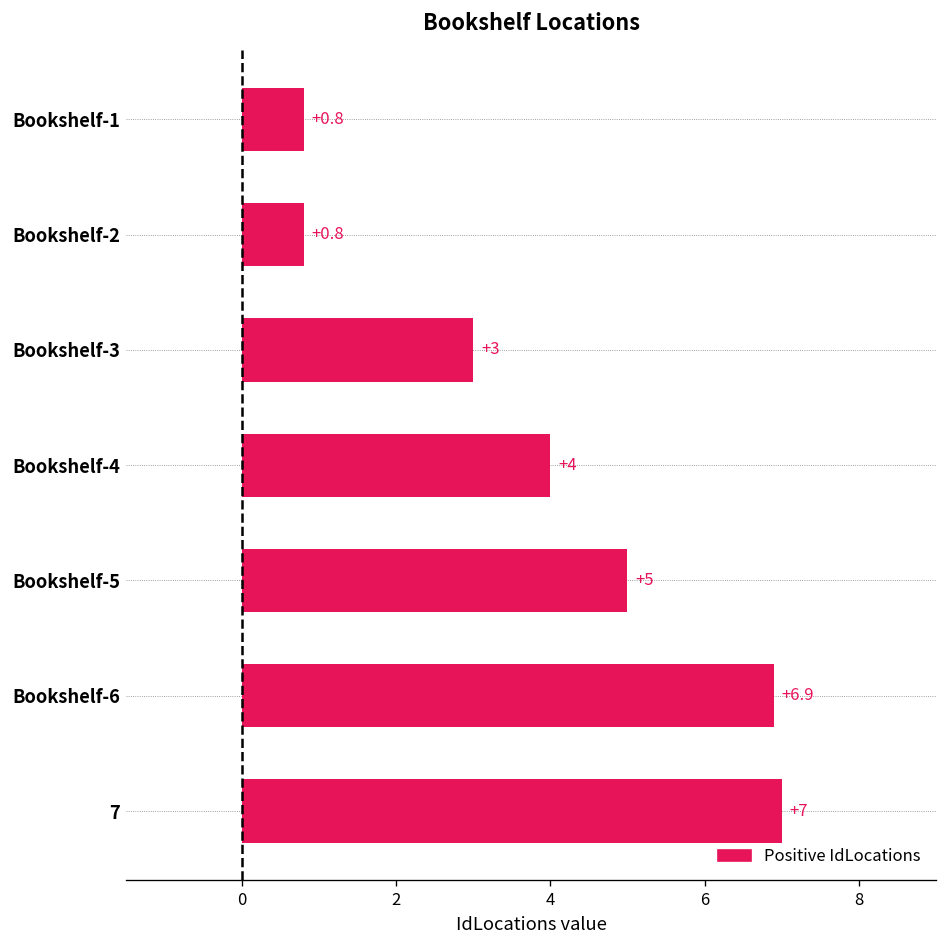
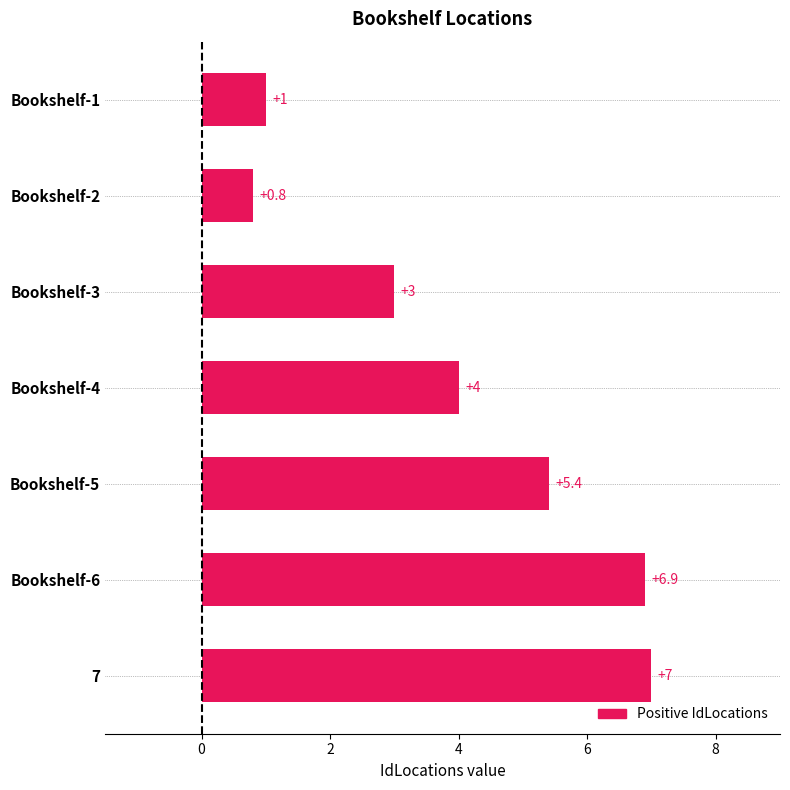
  {
-   "Bookshelf-1": "+0.8",
+   "Bookshelf-1": "+1",
    "Bookshelf-2": "+0.8",
    "Bookshelf-3": "+3",
    "Bookshelf-4": "+4",
-   "Bookshelf-5": "+5",
+   "Bookshelf-5": "+5.4",
    "Bookshelf-6": "+6.9",
    "7": "+7"
  }
